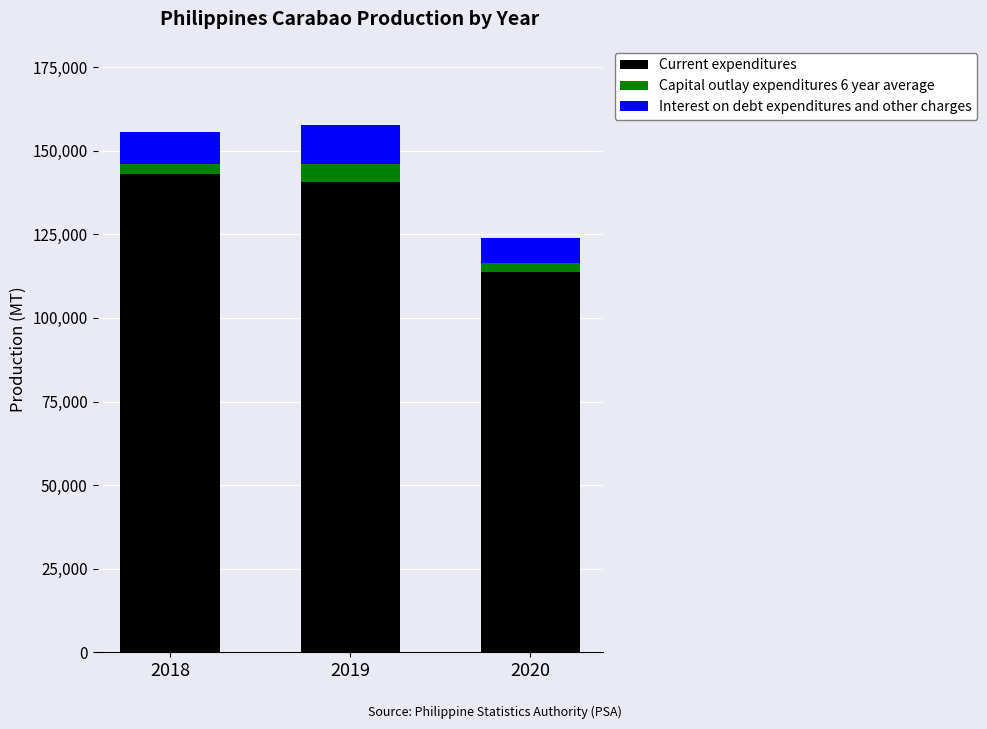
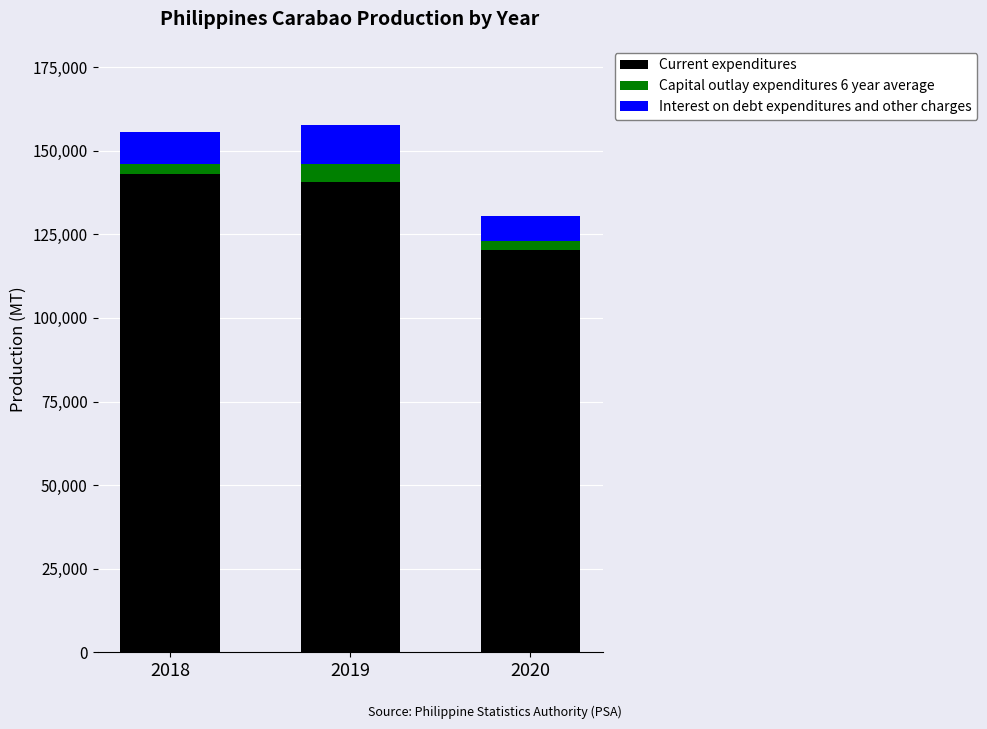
  {
    "Current expenditures": {
      "2018": "143,000",
      "2019": "141,000",
-     "2020": "114,000"
+     "2020": "120,000"
    },
    "Capital outlay expenditures 6 year average": {
      "2018": "3,000",
      "2019": "5,000",
      "2020": "3,000"
    },
    "Interest on debt expenditures and other charges": {
      "2018": "10,000",
      "2019": "12,000",
      "2020": "7,000"
    }
  }
